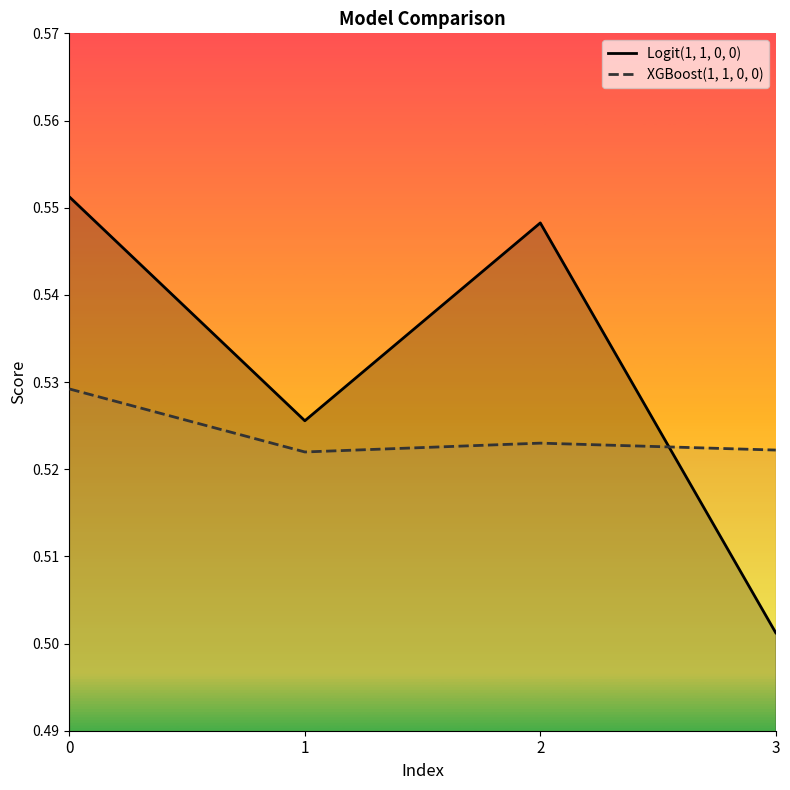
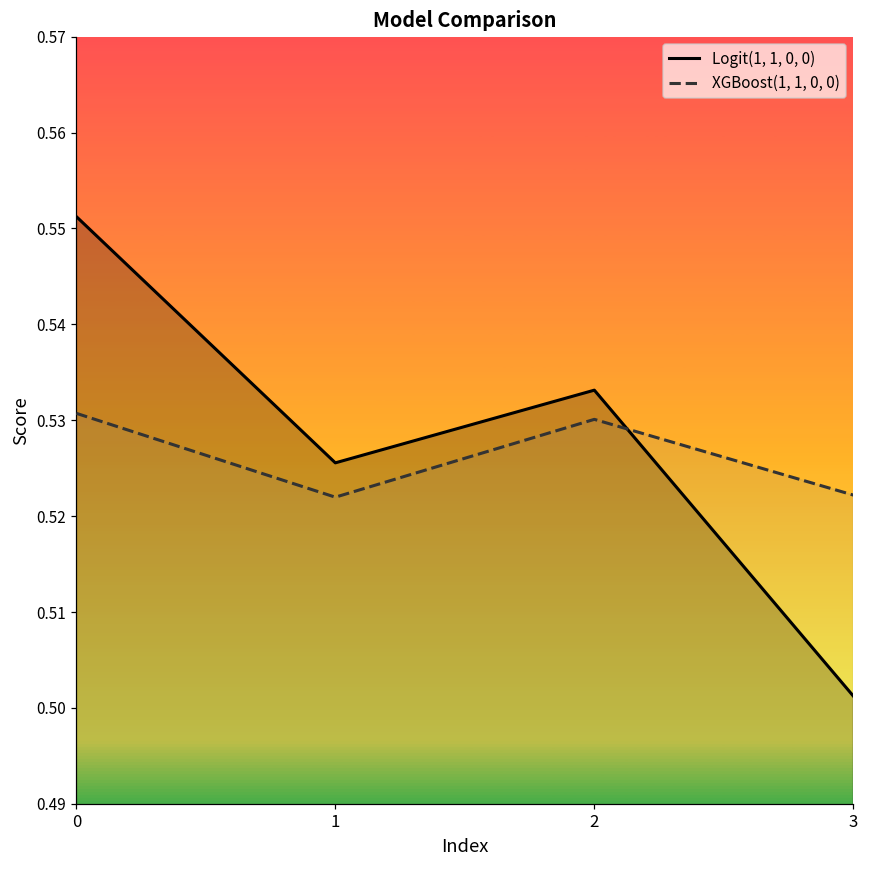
  {
    "Logit(1, 1, 0, 0)": {
      "0": 0.551,
      "1": 0.526,
-     "2": 0.548,
+     "2": 0.533,
      "3": 0.501
    },
    "XGBoost(1, 1, 0, 0)": {
-     "0": 0.529,
+     "0": 0.531,
      "1": 0.522,
-     "2": 0.523,
+     "2": 0.530,
      "3": 0.522
    }
  }
